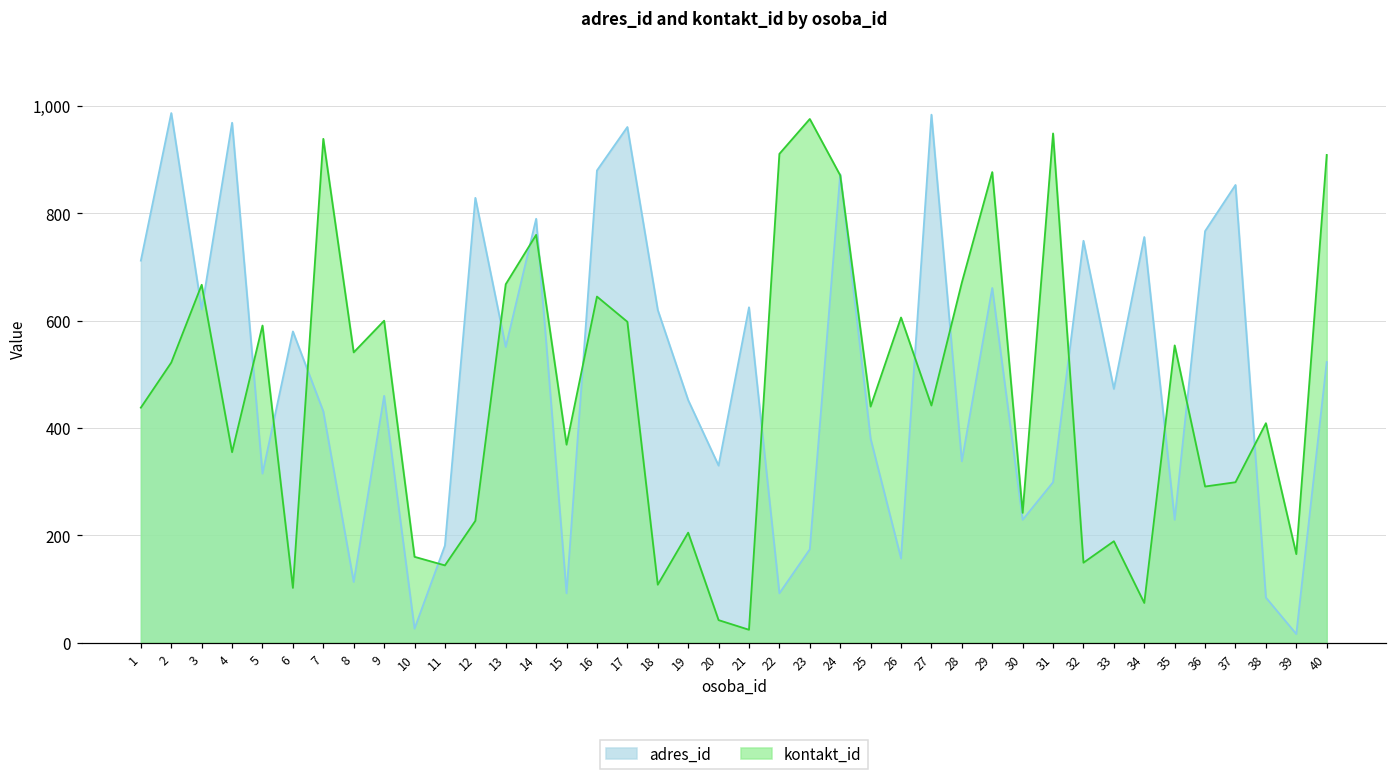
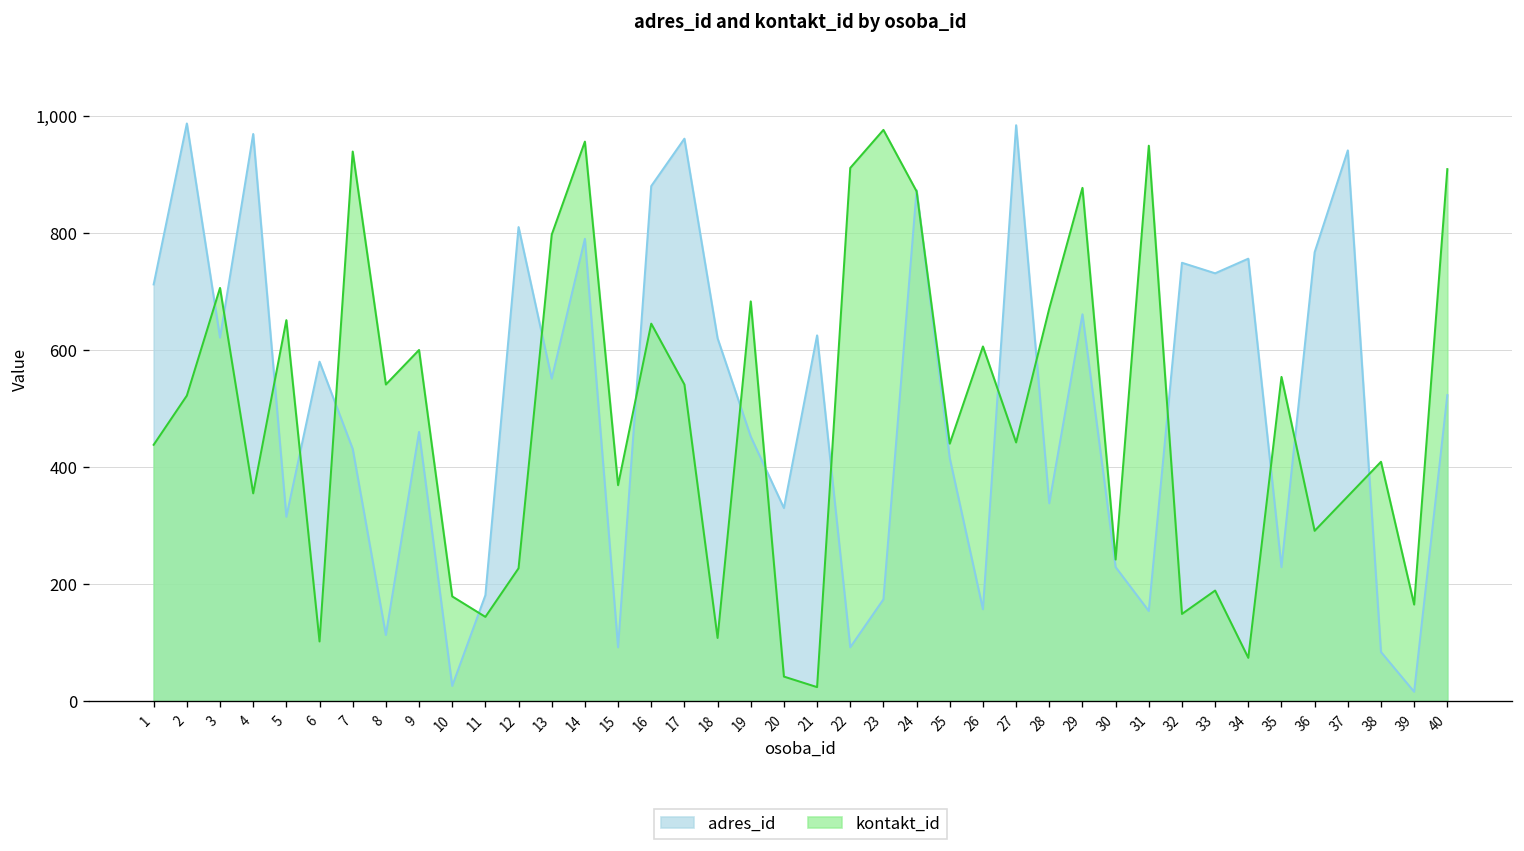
  {
    "adres_id": {
      "1": 710,
      "2": 990,
      "3": 620,
      "4": 970,
      "5": 320,
      "6": 580,
      "7": 430,
      "8": 110,
      "9": 460,
      "10": 30,
      "11": 180,
-     "12": 830,
+     "12": 810,
      "13": 550,
      "14": 790,
      "15": 90,
      "16": 880,
      "17": 960,
      "18": 620,
      "19": 450,
      "20": 330,
      "21": 630,
      "22": 90,
      "23": 170,
-     "25": 380,
+     "25": 420,
      "26": 160,
      "27": 980,
      "28": 340,
      "29": 660,
      "30": 230,
-     "31": 300,
+     "31": 150,
      "32": 750,
-     "33": 470,
+     "33": 730,
      "34": 760,
      "35": 230,
      "36": 770,
-     "37": 850,
+     "37": 940,
      "38": 80,
      "39": 20,
      "40": 520
    },
    "kontakt_id": {
      "1": 440,
      "2": 520,
-     "3": 670,
+     "3": 710,
      "4": 360,
-     "5": 590,
+     "5": 650,
      "6": 100,
      "7": 940,
      "8": 540,
      "9": 600,
-     "10": 160,
+     "10": 180,
      "11": 140,
      "12": 230,
-     "13": 670,
-     "14": 760,
+     "13": 800,
+     "14": 960,
      "15": 370,
      "16": 650,
-     "17": 600,
+     "17": 540,
      "18": 110,
-     "19": 210,
+     "19": 680,
      "20": 40,
      "21": 20,
      "22": 910,
      "23": 980,
      "25": 440,
      "26": 610,
      "27": 440,
      "28": 670,
      "29": 880,
      "30": 240,
      "31": 950,
      "32": 150,
      "33": 190,
      "34": 70,
      "35": 550,
      "36": 290,
-     "37": 300,
+     "37": 350,
      "38": 410,
      "39": 170,
      "40": 910
    }
  }
